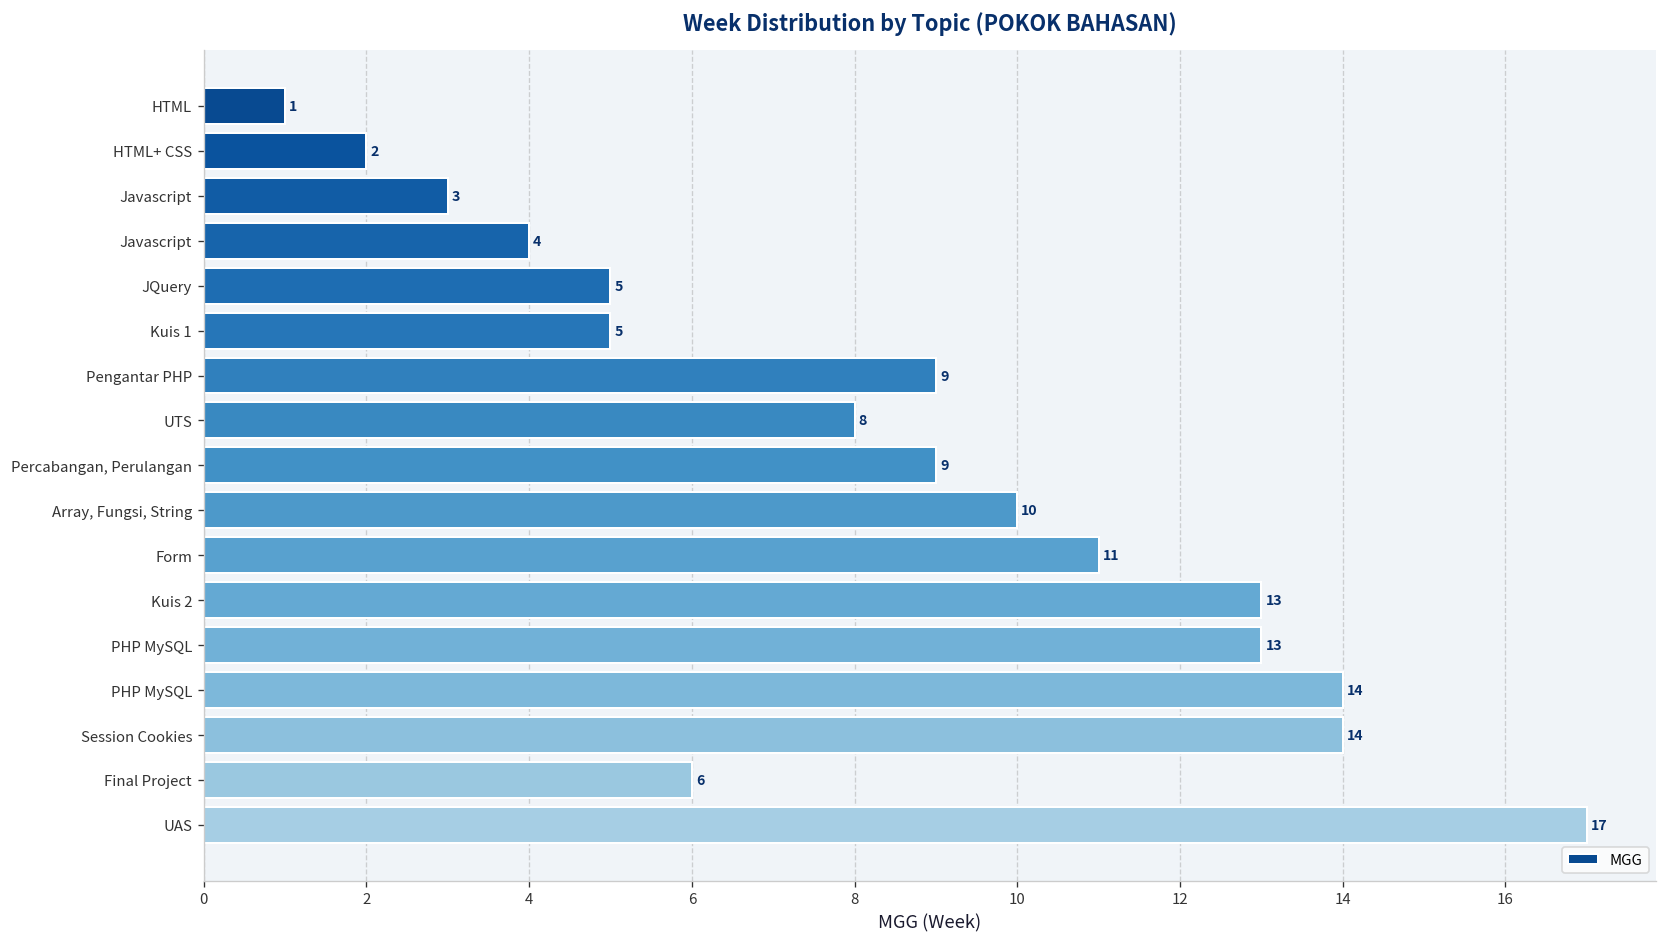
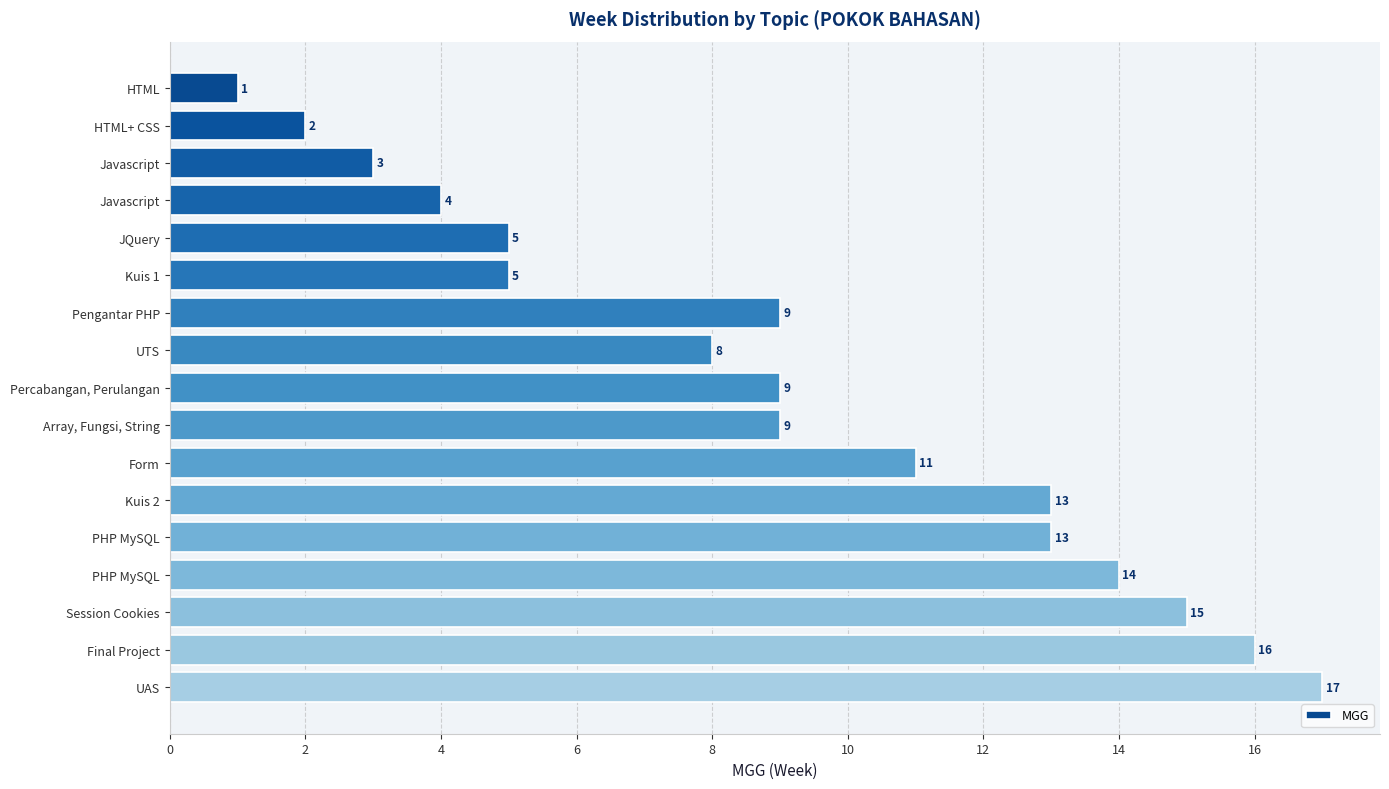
  {
    "HTML": 1,
    "HTML+ CSS": 2,
    "JQuery": 5,
    "Kuis 1": 5,
    "Pengantar PHP": 9,
    "UTS": 8,
    "Percabangan, Perulangan": 9,
-   "Array, Fungsi, String": 10,
+   "Array, Fungsi, String": 9,
    "Form": 11,
    "Kuis 2": 13,
-   "Session Cookies": 14,
-   "Final Project": 6,
+   "Session Cookies": 15,
+   "Final Project": 16,
    "UAS": 17
  }
